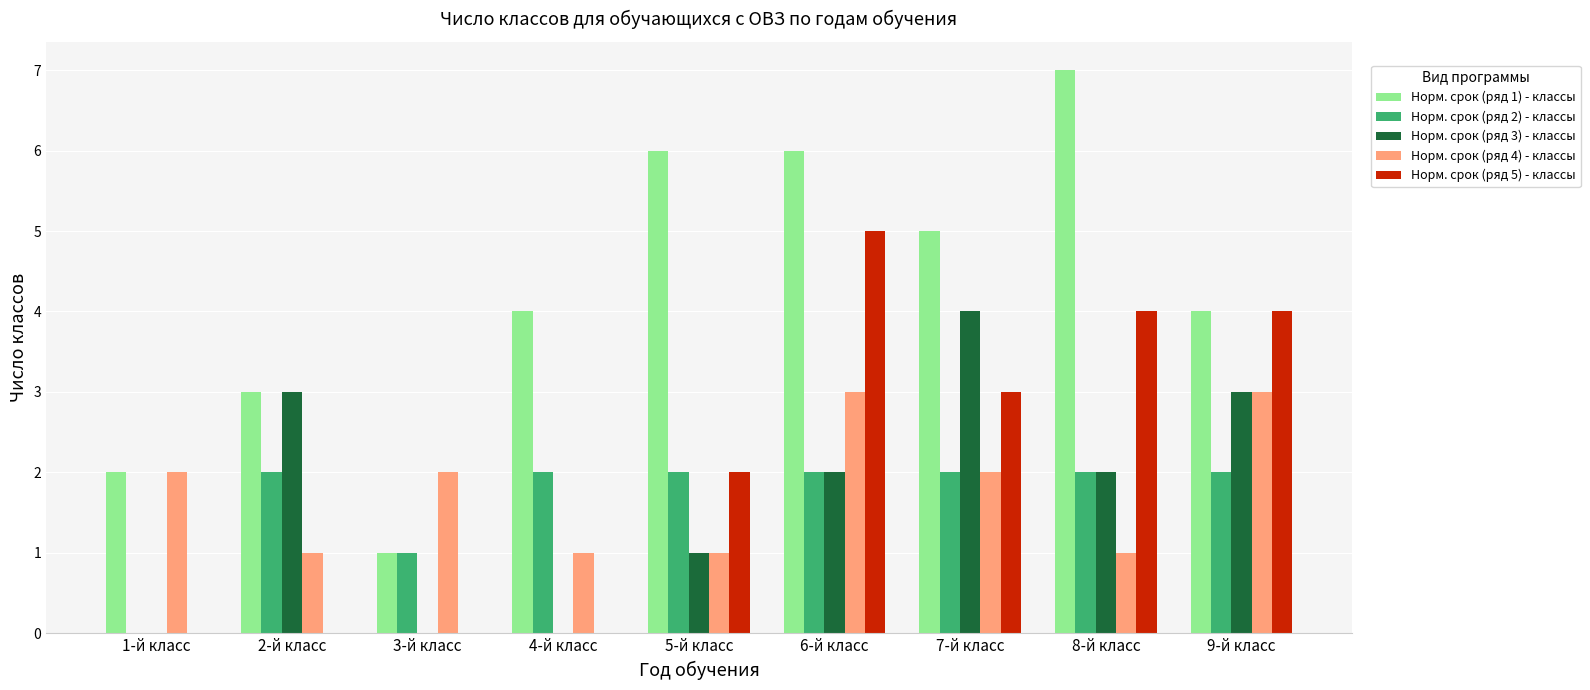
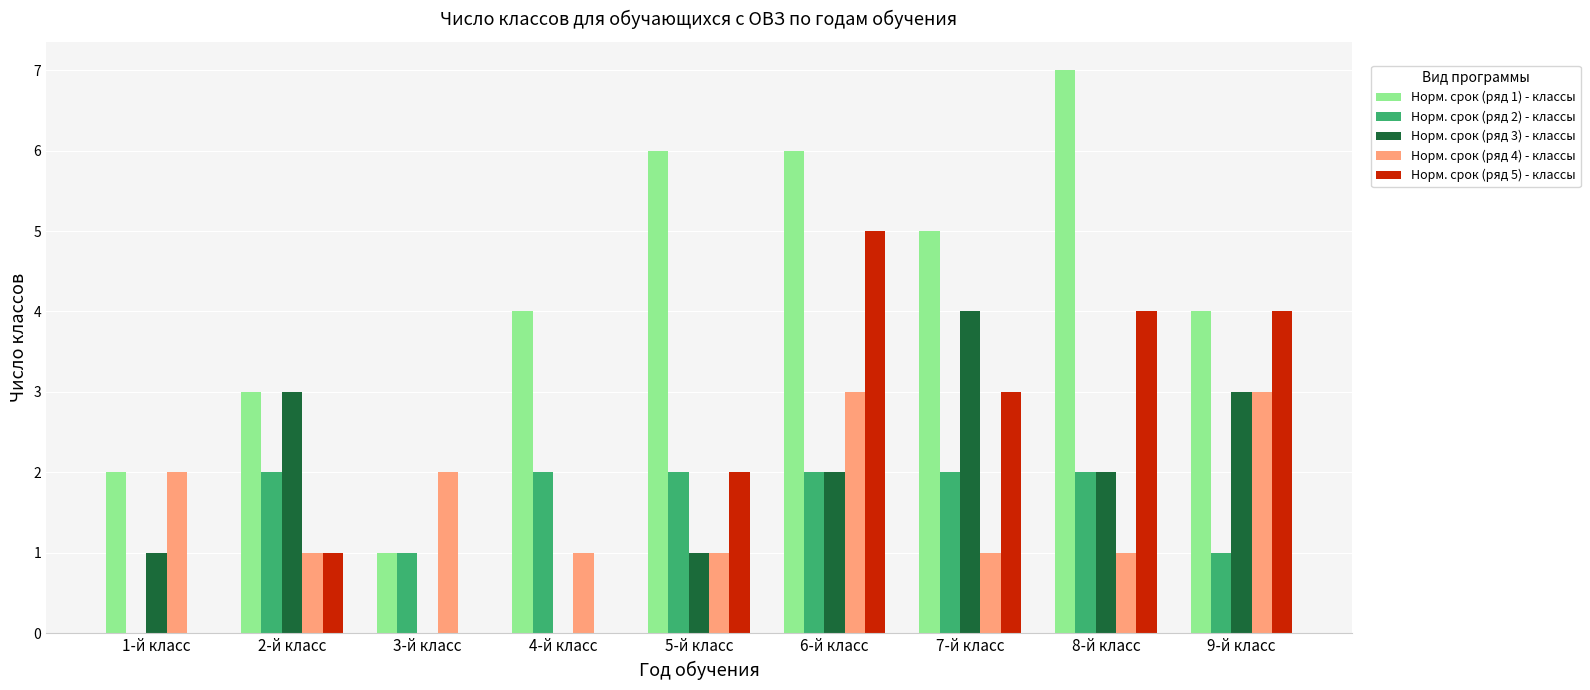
  {
    "Норм. срок (ряд 1) - классы": {
      "1-й класс": 2,
      "2-й класс": 3,
      "3-й класс": 1,
      "4-й класс": 4,
      "5-й класс": 6,
      "6-й класс": 6,
      "7-й класс": 5,
      "8-й класс": 7,
      "9-й класс": 4
    },
    "Норм. срок (ряд 2) - классы": {
      "1-й класс": 0,
      "2-й класс": 2,
      "3-й класс": 1,
      "4-й класс": 2,
      "5-й класс": 2,
      "6-й класс": 2,
      "7-й класс": 2,
      "8-й класс": 2,
-     "9-й класс": 2
+     "9-й класс": 1
    },
    "Норм. срок (ряд 3) - классы": {
-     "1-й класс": 0,
+     "1-й класс": 1,
      "2-й класс": 3,
      "3-й класс": 0,
      "4-й класс": 0,
      "5-й класс": 1,
      "6-й класс": 2,
      "7-й класс": 4,
      "8-й класс": 2,
      "9-й класс": 3
    },
    "Норм. срок (ряд 4) - классы": {
      "1-й класс": 2,
      "2-й класс": 1,
      "3-й класс": 2,
      "4-й класс": 1,
      "5-й класс": 1,
      "6-й класс": 3,
-     "7-й класс": 2,
+     "7-й класс": 1,
      "8-й класс": 1,
      "9-й класс": 3
    },
    "Норм. срок (ряд 5) - классы": {
      "1-й класс": 0,
-     "2-й класс": 0,
+     "2-й класс": 1,
      "3-й класс": 0,
      "4-й класс": 0,
      "5-й класс": 2,
      "6-й класс": 5,
      "7-й класс": 3,
      "8-й класс": 4,
      "9-й класс": 4
    }
  }
